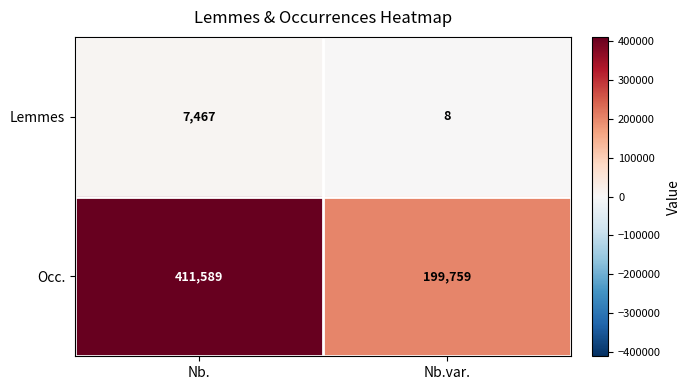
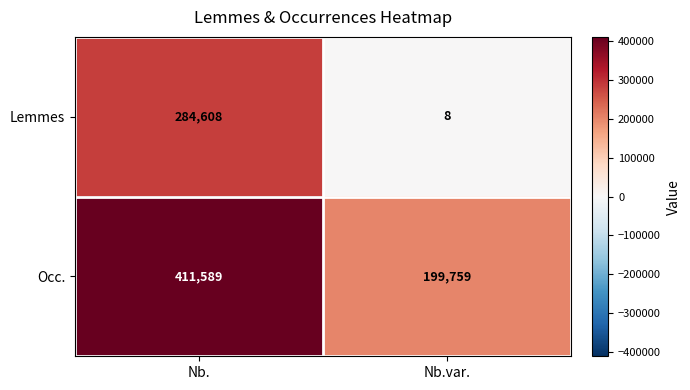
  {
    "Lemmes": {
-     "Nb.": "7,467",
+     "Nb.": "284,608",
      "Nb.var.": "8"
    },
    "Occ.": {
      "Nb.": "411,589",
      "Nb.var.": "199,759"
    }
  }
